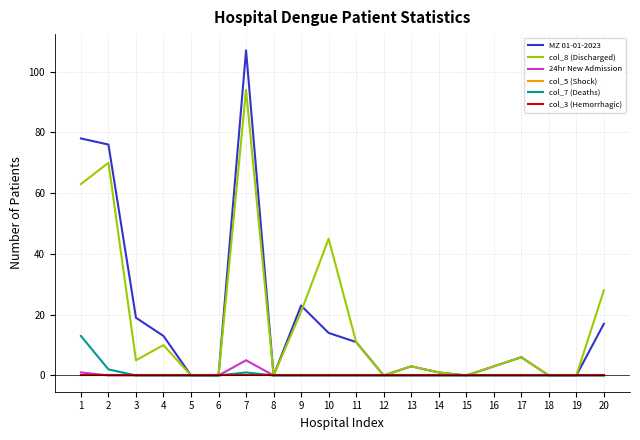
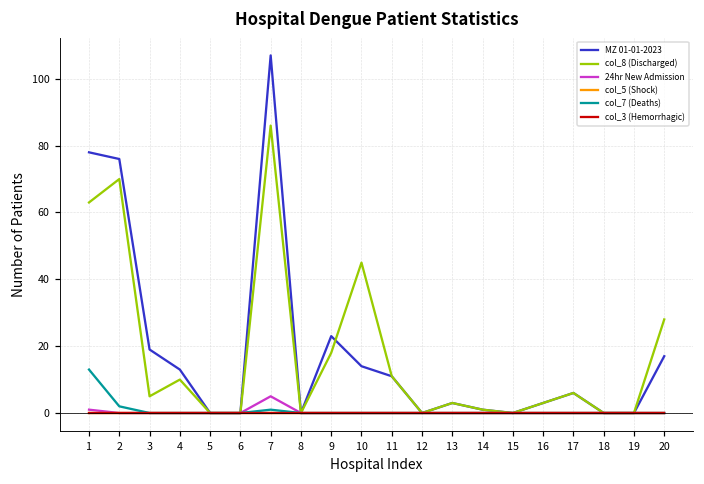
  {
    "MZ 01-01-2023": {
      "1": 78,
      "2": 76,
      "3": 19,
      "4": 13,
      "7": 107,
      "9": 23,
      "10": 14,
      "20": 17
    },
    "col_8 (Discharged)": {
      "1": 63,
      "2": 70,
      "3": 5,
      "4": 10,
-     "7": 94,
-     "9": 21,
+     "7": 86,
+     "9": 18,
      "10": 45,
      "20": 28
    },
    "24hr New Admission": {
      "1": 1,
      "7": 5
    },
    "col_3 (Hemorrhagic)": {
      "1": 0,
      "7": 0
    },
    "col_7 (Deaths)": {
      "1": 13,
      "2": 2,
      "7": 1
    }
  }
